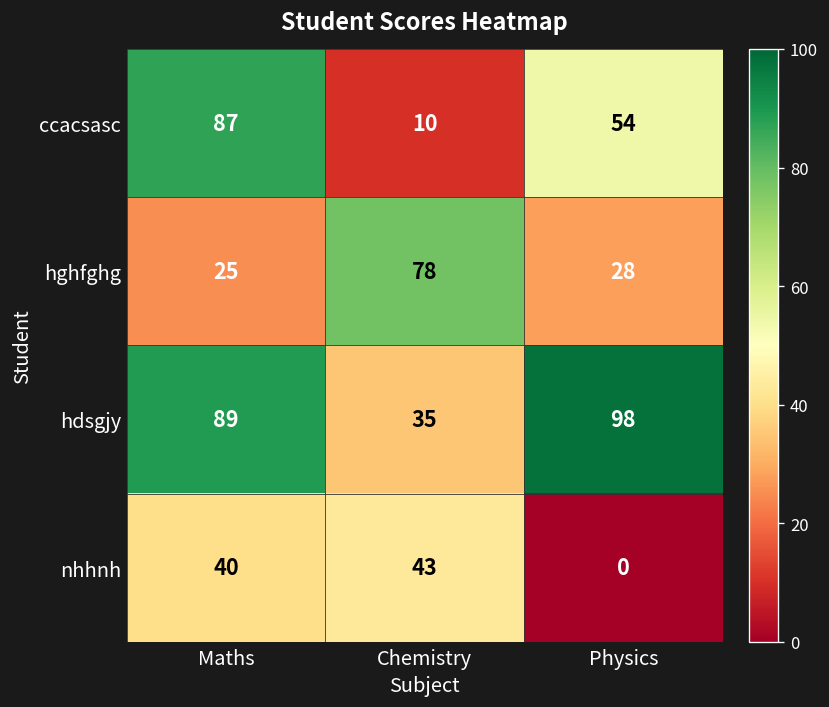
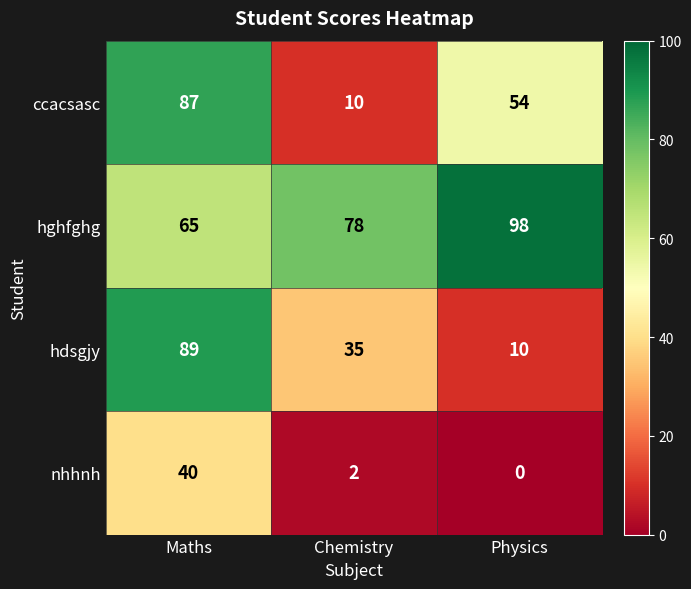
  {
    "ccacsasc": {
      "Maths": 87,
      "Chemistry": 10,
      "Physics": 54
    },
    "hghfghg": {
-     "Maths": 25,
+     "Maths": 65,
      "Chemistry": 78,
-     "Physics": 28
+     "Physics": 98
    },
    "hdsgjy": {
      "Maths": 89,
      "Chemistry": 35,
-     "Physics": 98
+     "Physics": 10
    },
    "nhhnh": {
      "Maths": 40,
-     "Chemistry": 43,
+     "Chemistry": 2,
      "Physics": 0
    }
  }
